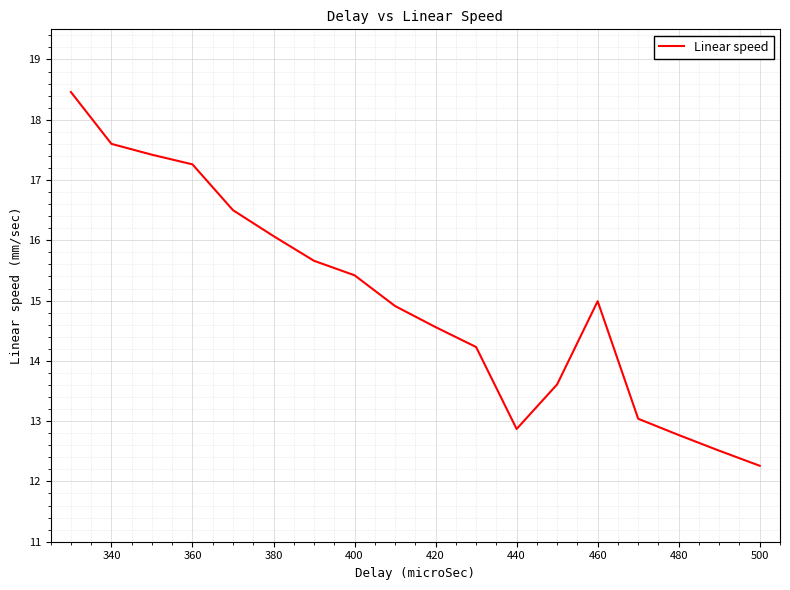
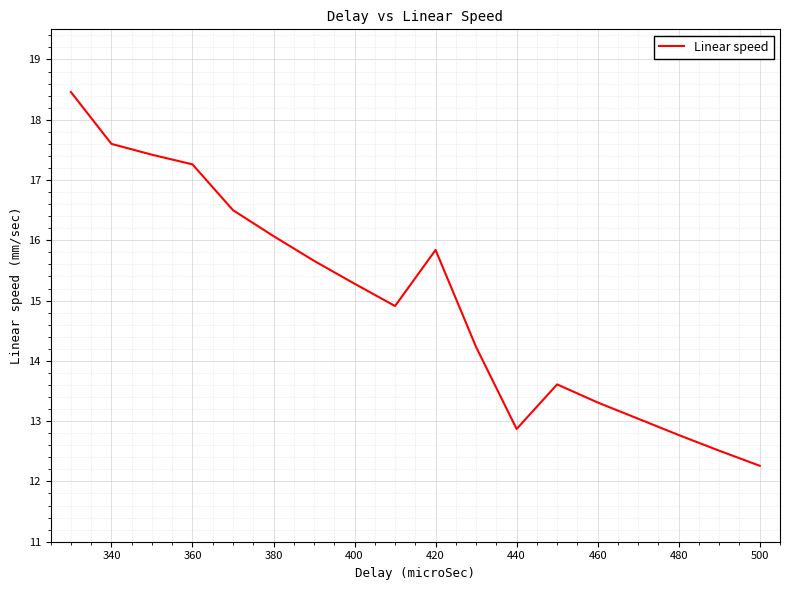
  {
    "340": 17.6,
    "360": 17.3,
    "380": 16.1,
-   "400": 15.4,
-   "420": 14.6,
+   "400": 15.3,
+   "420": 15.8,
    "440": 12.9,
-   "460": 15.0,
+   "460": 13.3,
    "480": 12.8,
    "500": 12.3
  }
